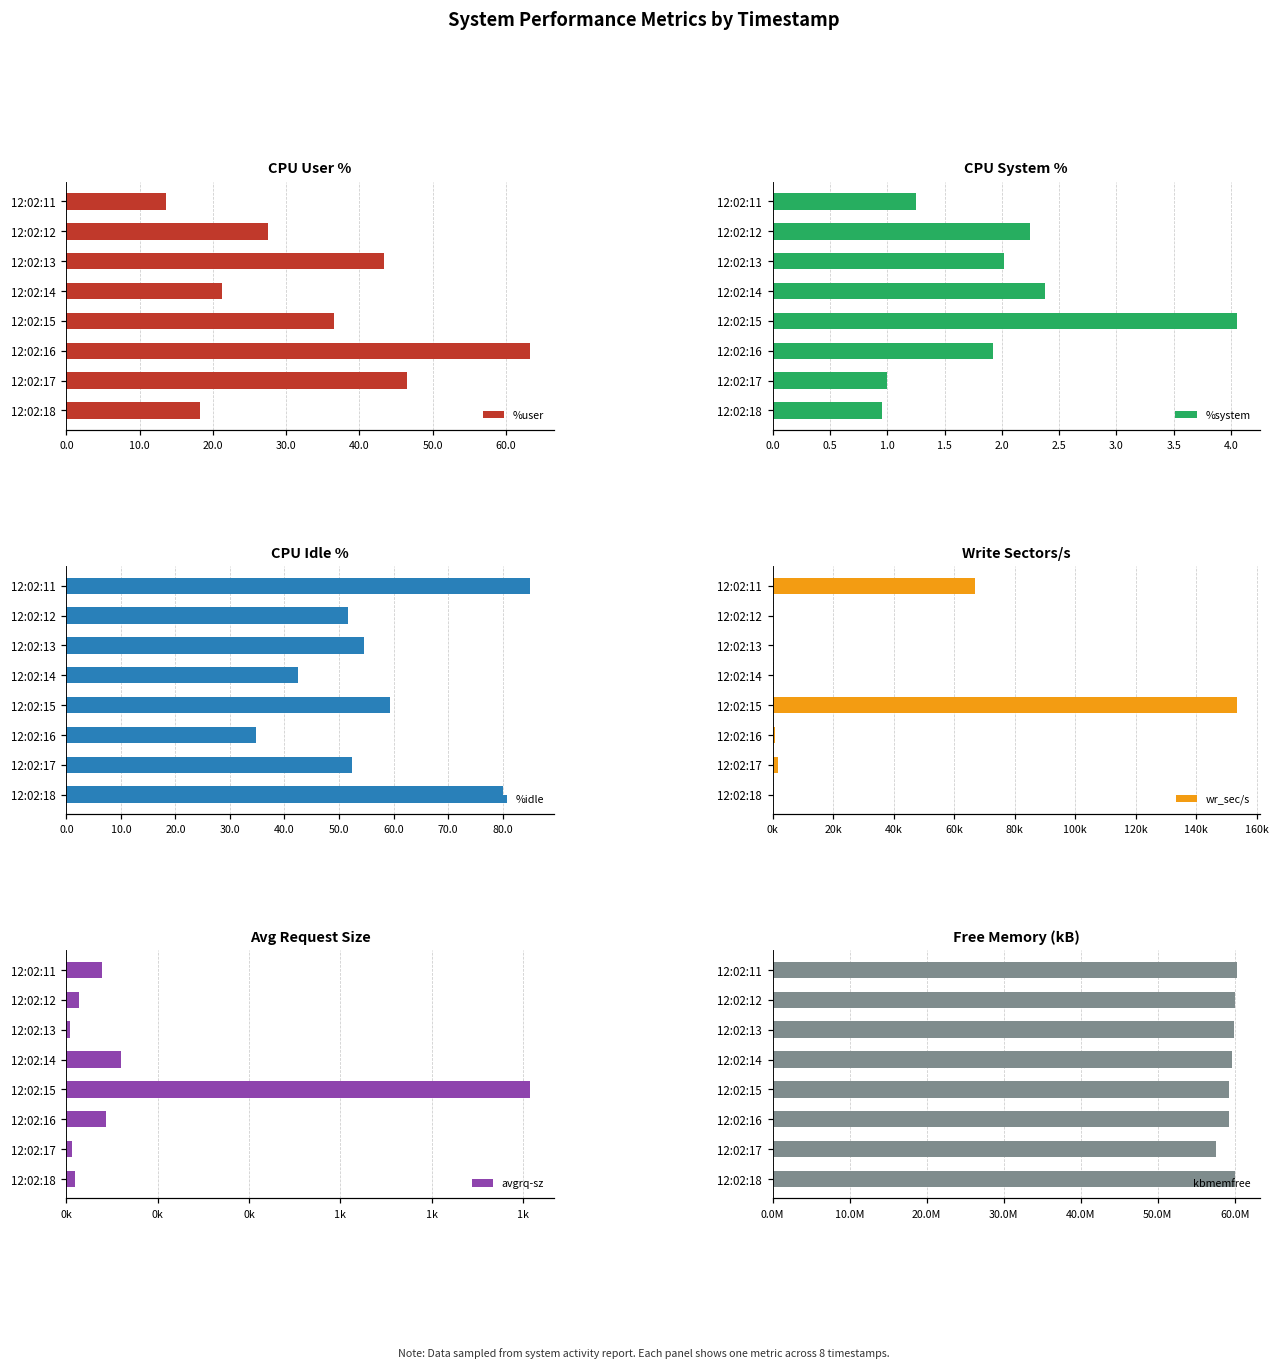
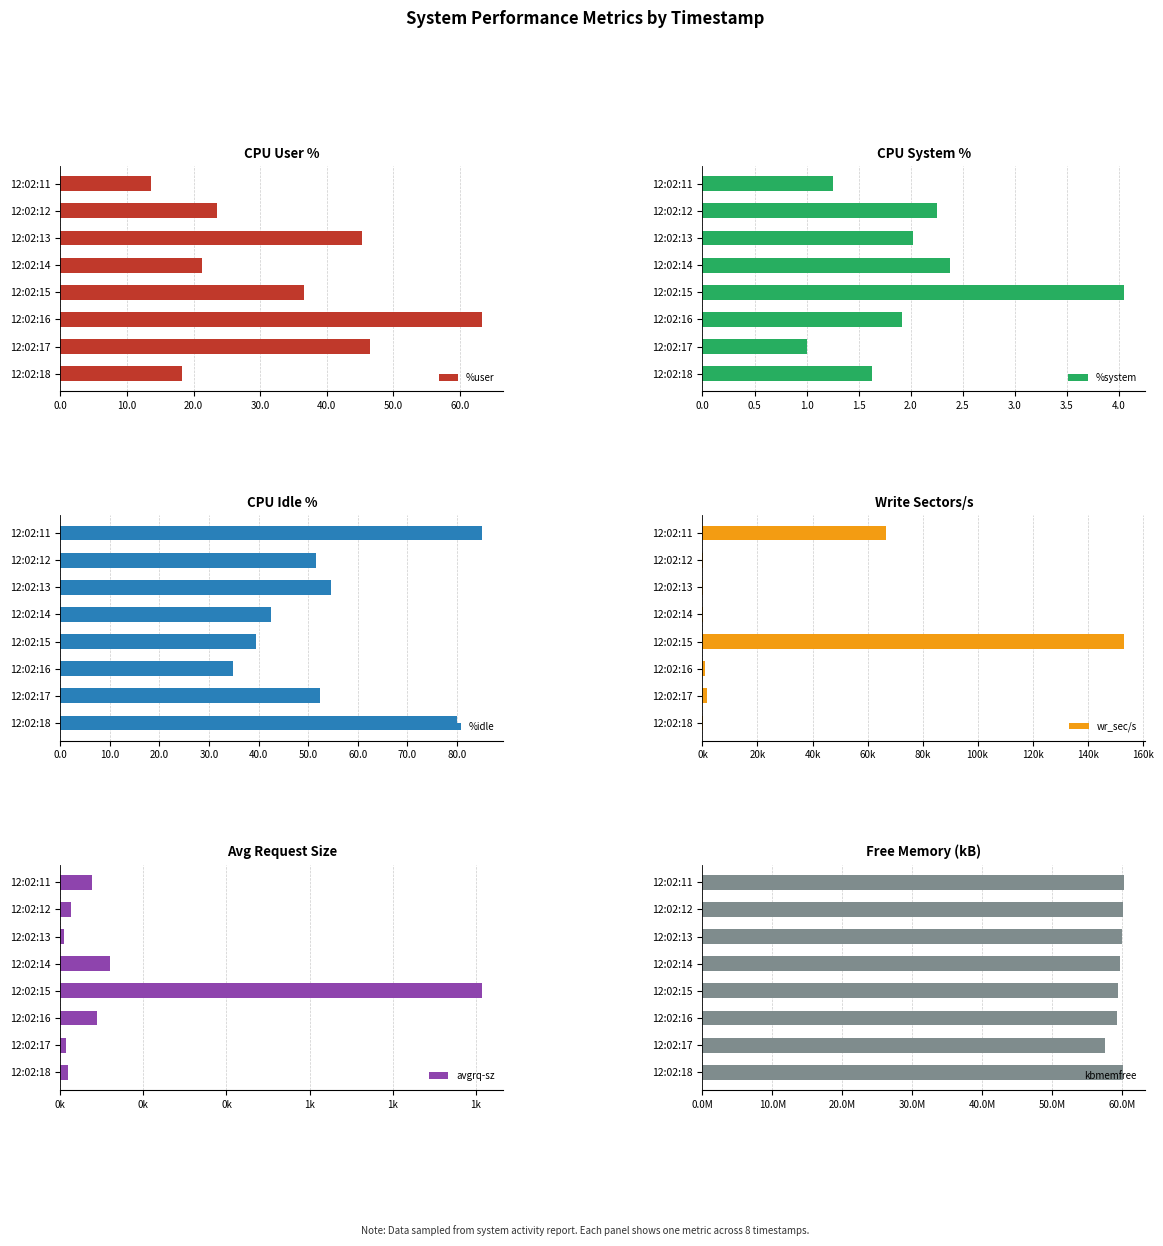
  {
    "CPU User %": {
      "12:02:11": 14,
-     "12:02:12": 28,
-     "12:02:13": 43,
+     "12:02:12": 24,
+     "12:02:13": 45,
      "12:02:14": 21,
      "12:02:15": 37,
      "12:02:16": 63,
      "12:02:17": 46,
      "12:02:18": 18
    },
    "CPU System %": {
      "12:02:11": 1.25,
      "12:02:12": 2.25,
      "12:02:13": 2.02,
      "12:02:14": 2.38,
      "12:02:15": 4.05,
      "12:02:16": 1.92,
      "12:02:17": 1.00,
-     "12:02:18": 0.95
+     "12:02:18": 1.63
    },
    "CPU Idle %": {
      "12:02:11": 85,
      "12:02:12": 52,
      "12:02:13": 55,
      "12:02:14": 43,
-     "12:02:15": 59,
+     "12:02:15": 40,
      "12:02:16": 35,
      "12:02:17": 52,
      "12:02:18": 80
    },
    "Write Sectors/s": {
      "12:02:11": 67000,
      "12:02:15": 153000,
      "12:02:17": 2000
    },
    "Free Memory (kB)": {
      "12:02:11": 60000000,
      "12:02:12": 60000000,
      "12:02:13": 60000000,
      "12:02:14": 60000000,
      "12:02:15": 59000000,
      "12:02:16": 59000000,
      "12:02:17": 58000000,
      "12:02:18": 60000000
    }
  }
